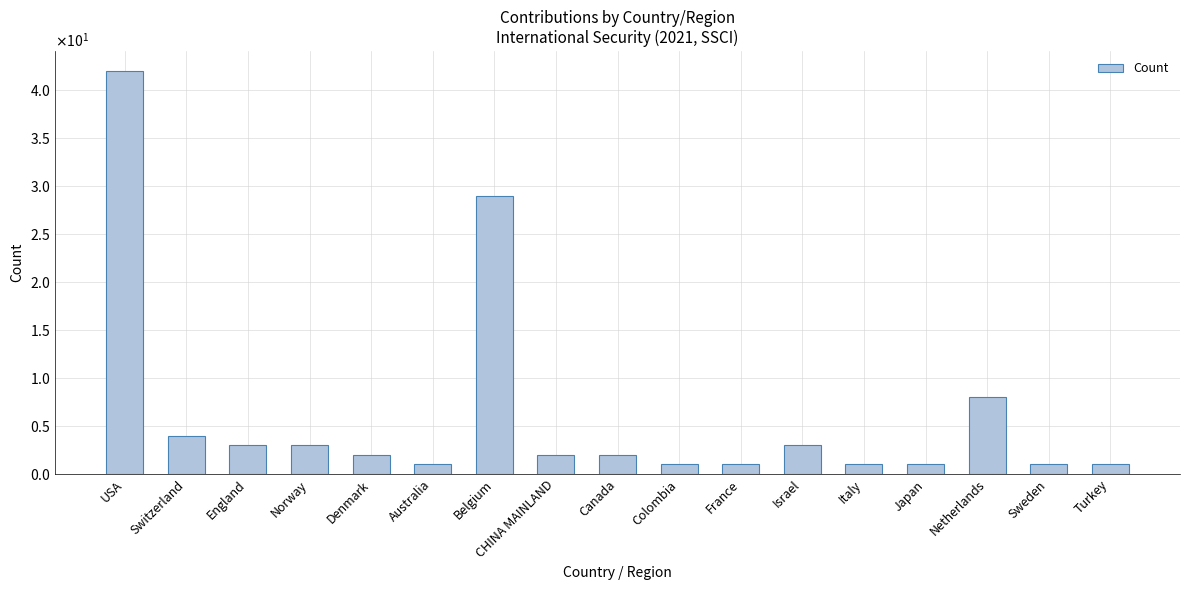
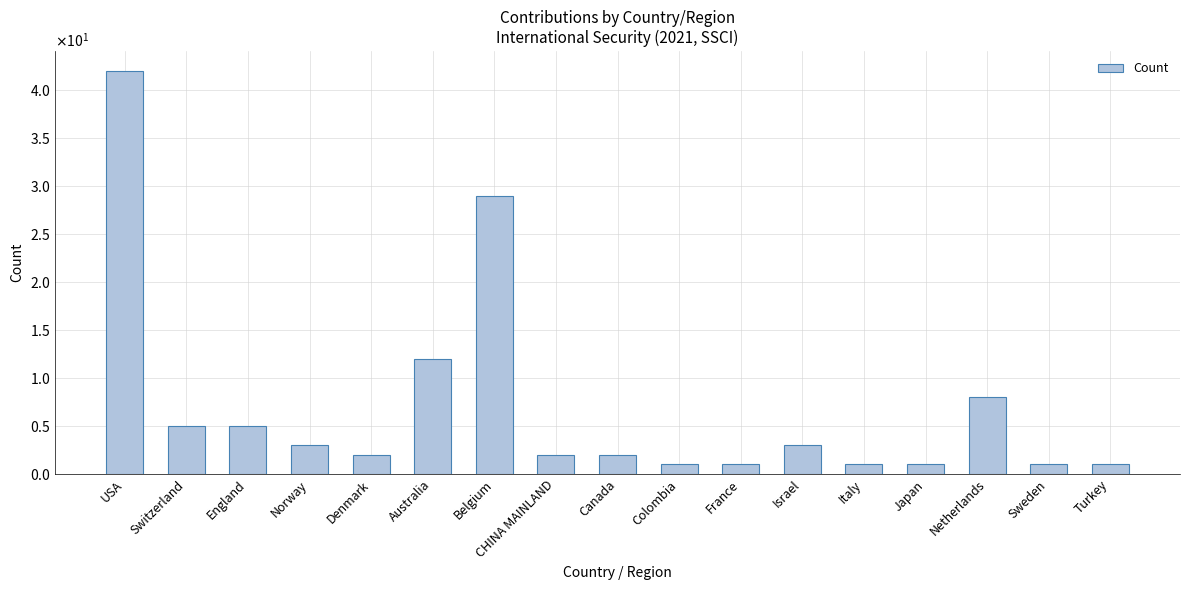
  {
    "USA": 42,
-   "Switzerland": 4,
-   "England": 3,
+   "Switzerland": 5,
+   "England": 5,
    "Norway": 3,
    "Denmark": 2,
-   "Australia": 1,
+   "Australia": 12,
    "Belgium": 29,
    "CHINA MAINLAND": 2,
    "Canada": 2,
    "Colombia": 1,
    "France": 1,
    "Israel": 3,
    "Italy": 1,
    "Japan": 1,
    "Netherlands": 8,
    "Sweden": 1,
    "Turkey": 1
  }
